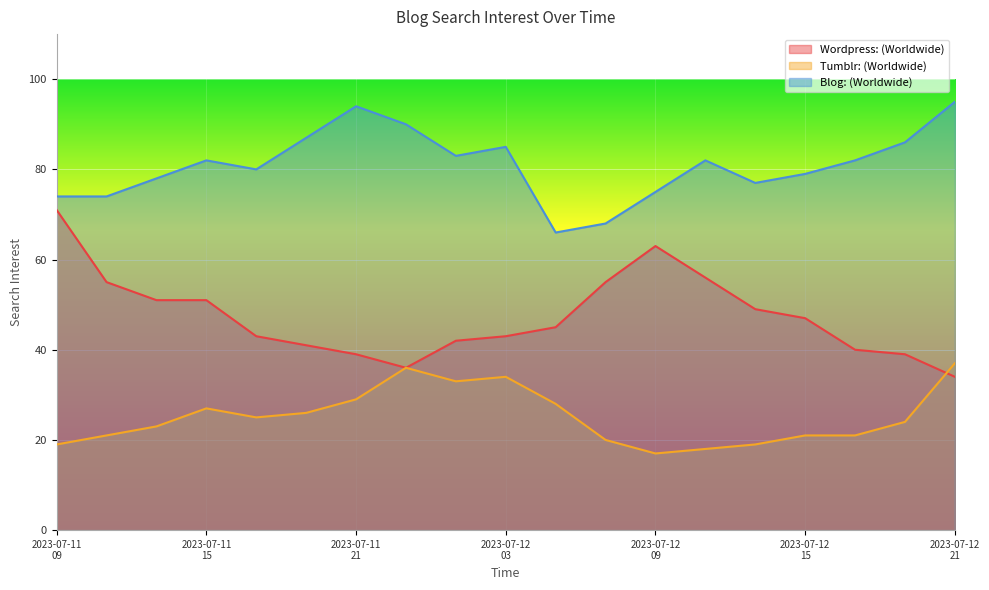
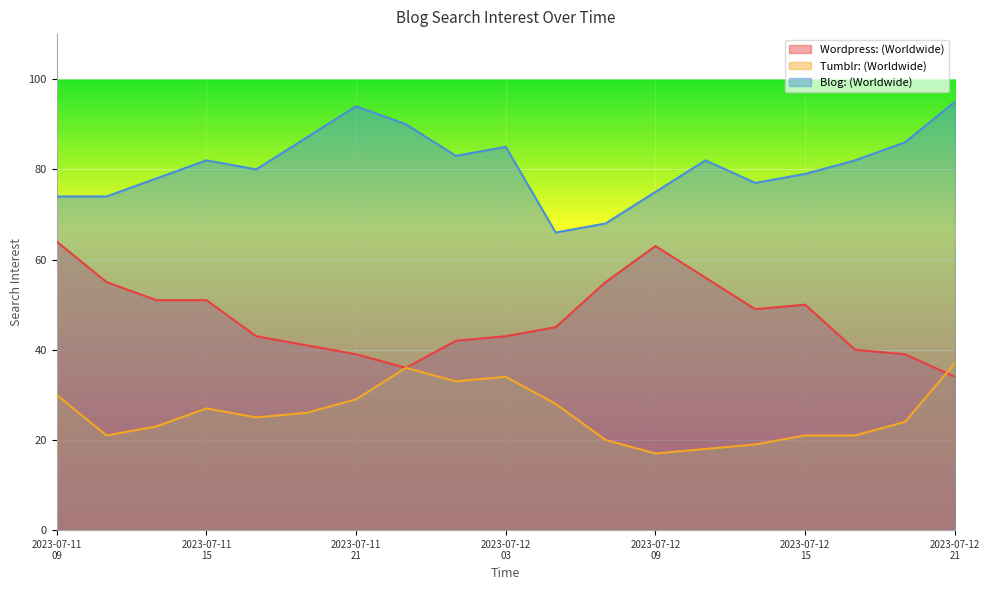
  {
    "Wordpress: (Worldwide)": {
-     "2023-07-11 09": 71,
+     "2023-07-11 09": 64,
      "2023-07-11 15": 51,
      "2023-07-11 21": 39,
      "2023-07-12 03": 43,
      "2023-07-12 09": 63,
-     "2023-07-12 15": 47,
+     "2023-07-12 15": 50,
      "2023-07-12 21": 34
    },
    "Tumblr: (Worldwide)": {
-     "2023-07-11 09": 19,
+     "2023-07-11 09": 30,
      "2023-07-11 15": 27,
      "2023-07-11 21": 29,
      "2023-07-12 03": 34,
      "2023-07-12 09": 17,
      "2023-07-12 15": 21,
      "2023-07-12 21": 37
    },
    "Blog: (Worldwide)": {
      "2023-07-11 09": 74,
      "2023-07-11 15": 82,
      "2023-07-11 21": 94,
      "2023-07-12 03": 85,
      "2023-07-12 09": 75,
      "2023-07-12 15": 79,
      "2023-07-12 21": 95
    }
  }
